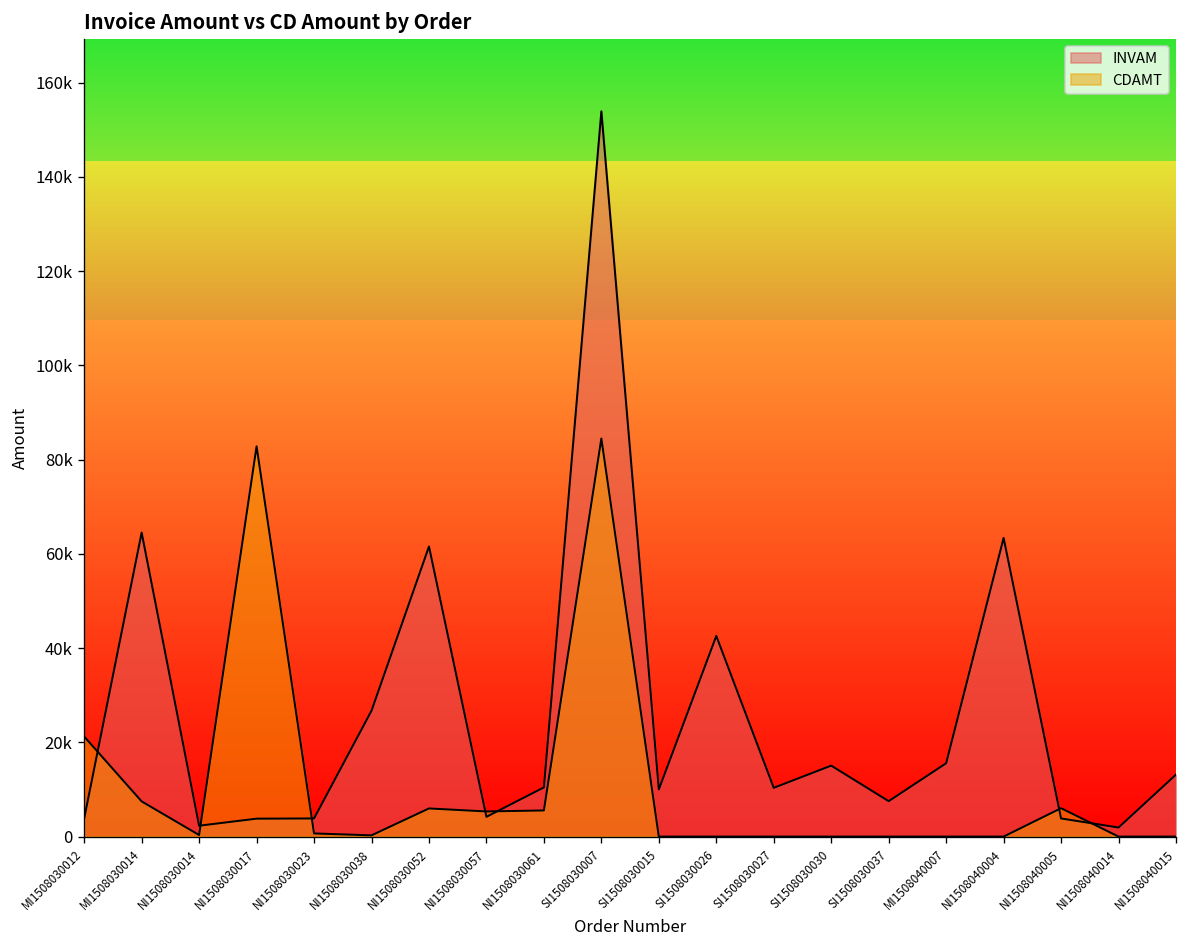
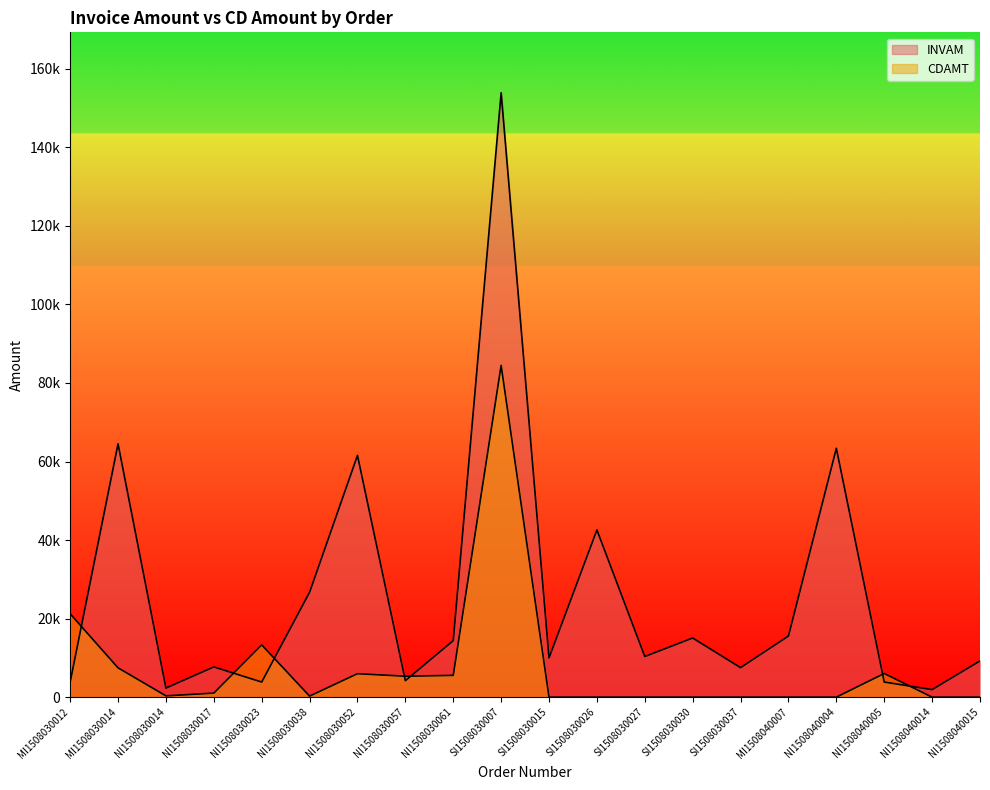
  {
    "INVAM": {
      "MI1508030012": 4000,
      "MI1508030014": 65000,
      "NI1508030014": 2000,
-     "NI1508030017": 4000,
+     "NI1508030017": 8000,
      "NI1508030023": 4000,
      "NI1508030038": 27000,
      "NI1508030052": 62000,
      "NI1508030057": 4000,
-     "NI1508030061": 10000,
+     "NI1508030061": 14000,
      "SI1508030007": 154000,
      "SI1508030015": 10000,
      "SI1508030026": 43000,
      "SI1508030027": 10000,
      "SI1508030030": 15000,
      "SI1508030037": 8000,
      "MI1508040007": 16000,
      "NI1508040004": 63000,
      "NI1508040005": 4000,
      "NI1508040014": 2000,
-     "NI1508040015": 13000
+     "NI1508040015": 9000
    },
    "CDAMT": {
      "MI1508030012": 21000,
      "MI1508030014": 7000,
      "NI1508030014": 0,
-     "NI1508030017": 83000,
-     "NI1508030023": 1000,
+     "NI1508030017": 1000,
+     "NI1508030023": 13000,
      "NI1508030038": 0,
      "NI1508030052": 6000,
      "NI1508030057": 5000,
      "NI1508030061": 6000,
      "SI1508030007": 84000,
      "SI1508030015": 0,
      "SI1508030026": 0,
      "SI1508030027": 0,
      "SI1508030030": 0,
      "SI1508030037": 0,
      "MI1508040007": 0,
      "NI1508040004": 0,
      "NI1508040005": 6000,
      "NI1508040014": 0,
      "NI1508040015": 0
    }
  }
